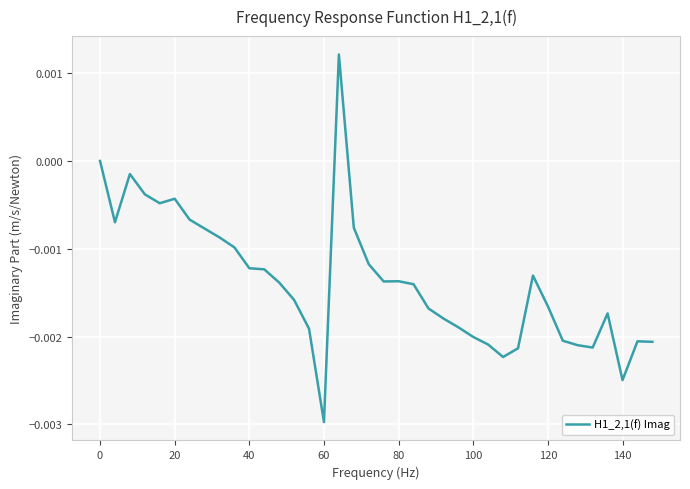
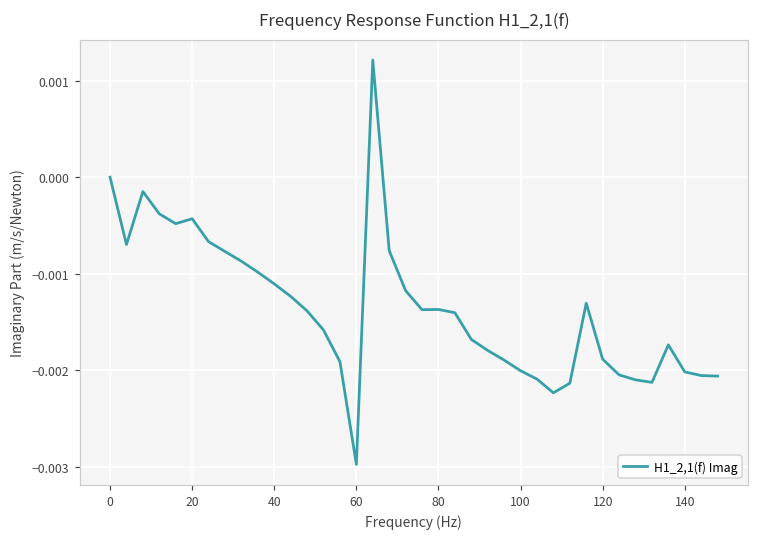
  {
    "0": 0.0000,
    "20": -0.0004,
-   "40": -0.0012,
+   "40": -0.0011,
    "60": -0.0030,
    "80": -0.0014,
    "100": -0.0020,
-   "120": -0.0017,
-   "140": -0.0025
+   "120": -0.0019,
+   "140": -0.0020
  }
